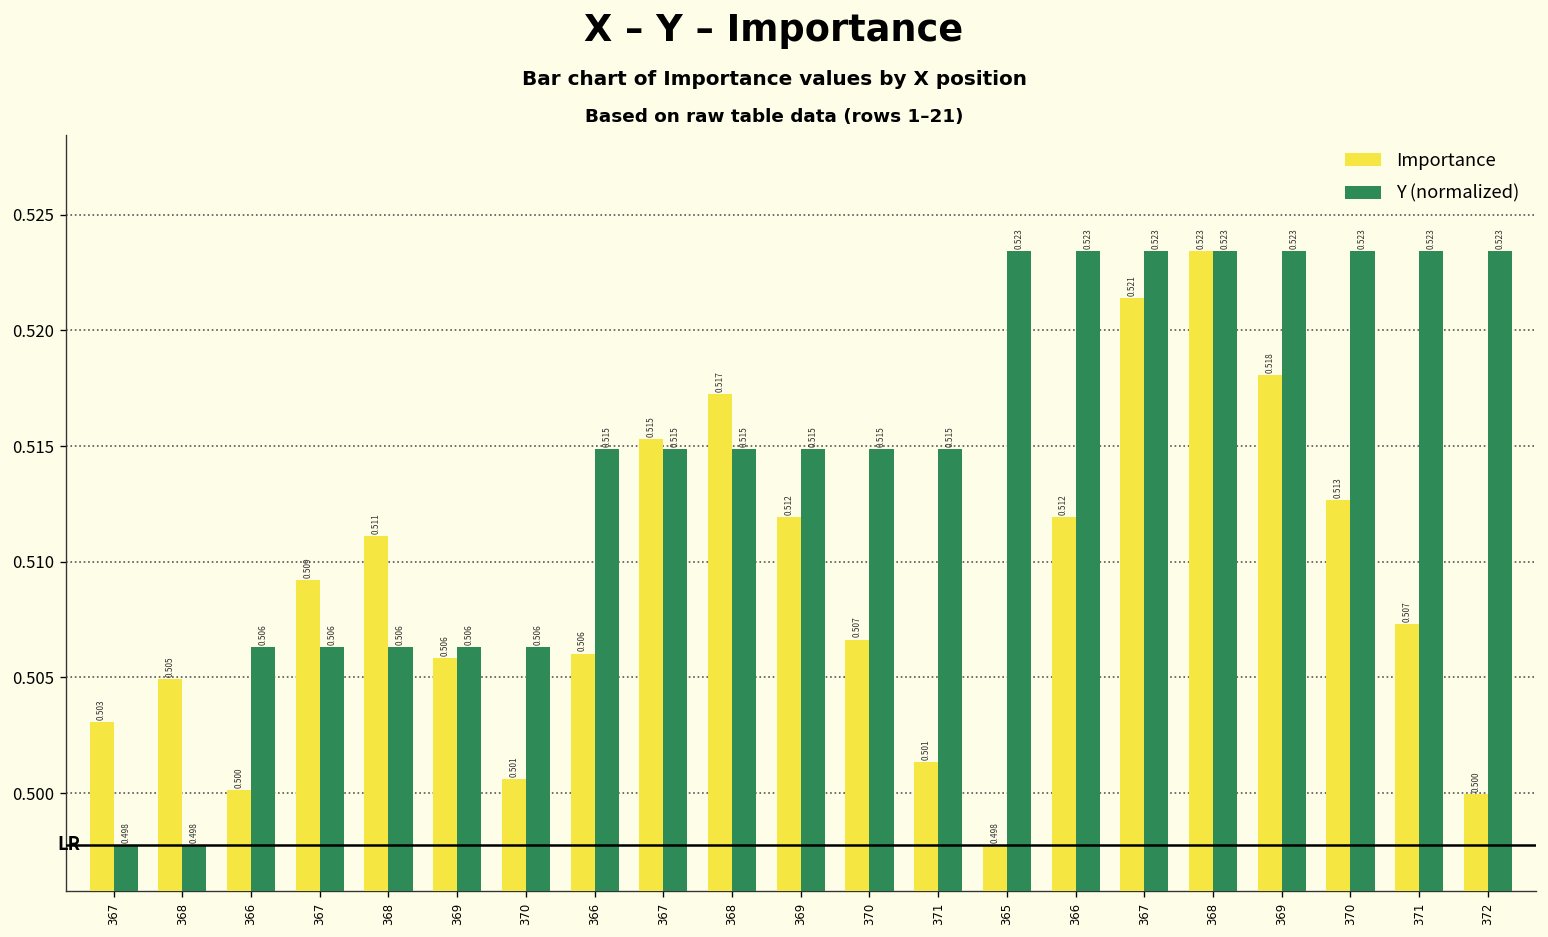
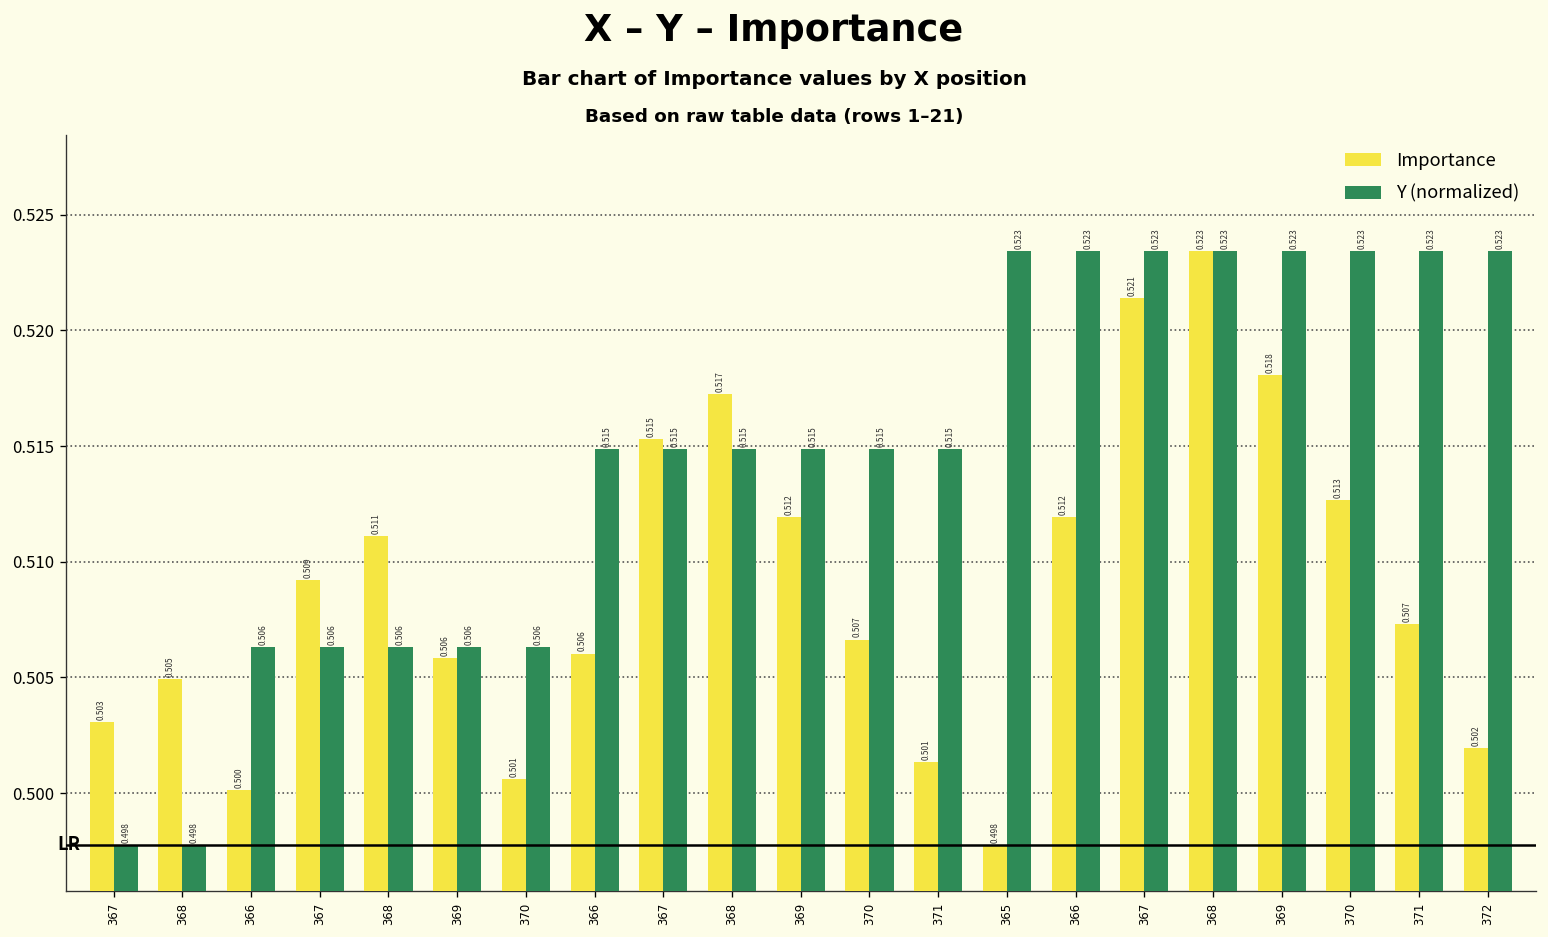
  {
    "Importance": {
      "365": 0.498,
-     "372": 0.500
+     "372": 0.502
    },
    "Y (normalized)": {
      "365": 0.523,
      "372": 0.523
    }
  }
